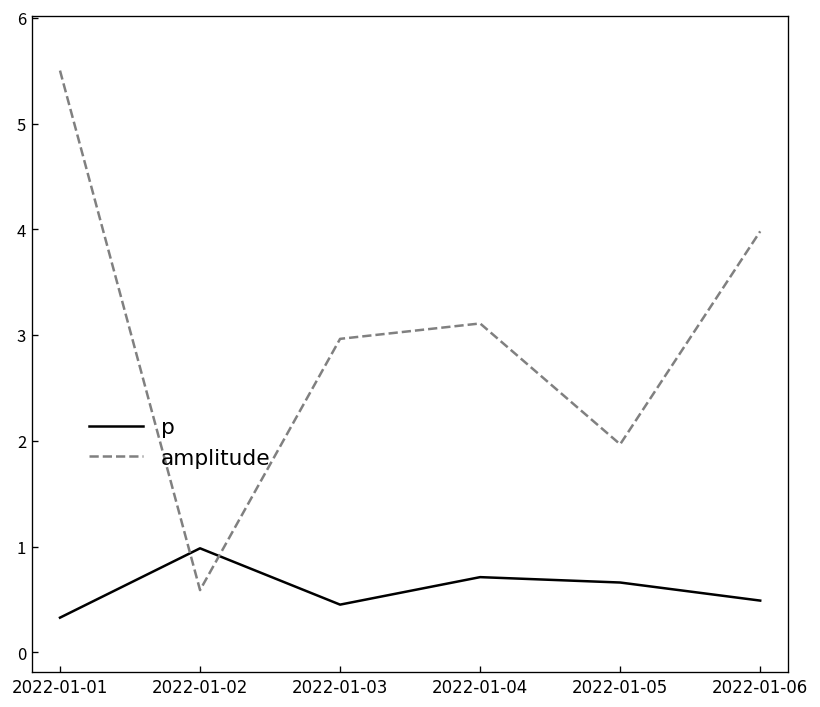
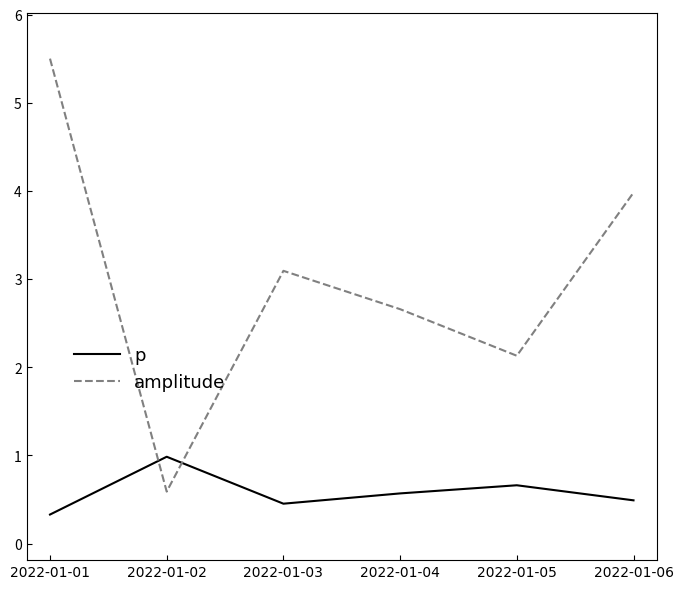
  {
    "p": {
      "2022-01-01": 0.3,
      "2022-01-02": 1.0,
      "2022-01-03": 0.5,
-     "2022-01-04": 0.7,
+     "2022-01-04": 0.6,
      "2022-01-05": 0.7,
      "2022-01-06": 0.5
    },
    "amplitude": {
      "2022-01-01": 5.5,
      "2022-01-02": 0.6,
-     "2022-01-03": 3.0,
-     "2022-01-04": 3.1,
-     "2022-01-05": 2.0,
+     "2022-01-03": 3.1,
+     "2022-01-04": 2.7,
+     "2022-01-05": 2.1,
      "2022-01-06": 4.0
    }
  }
